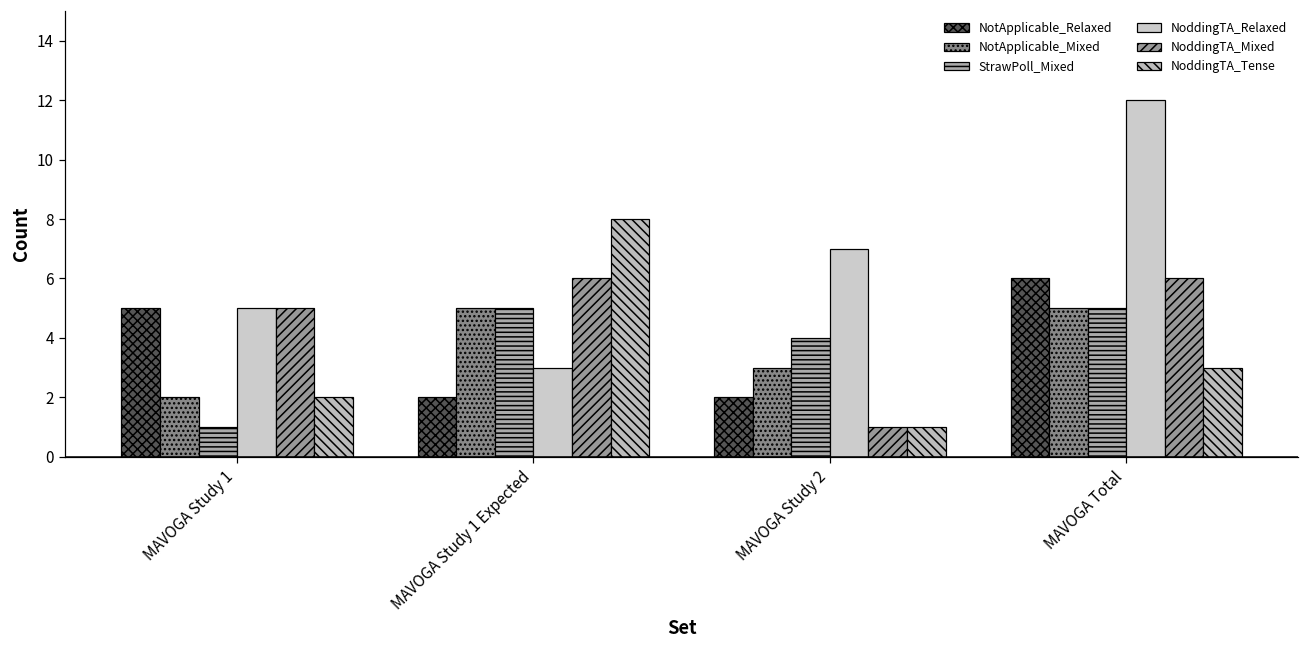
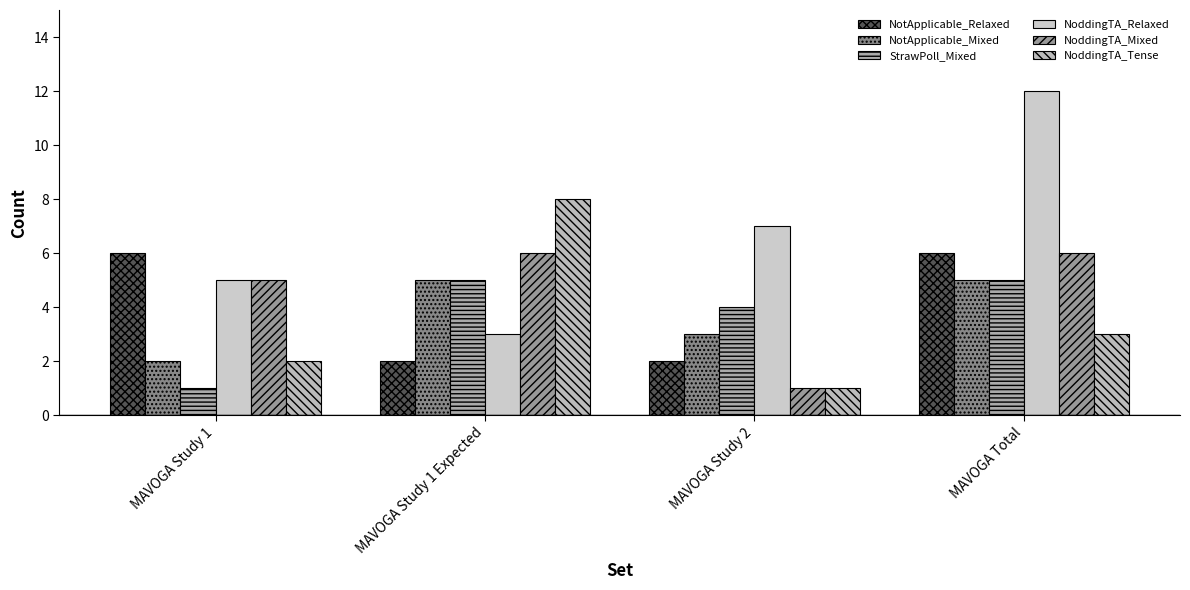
  {
    "NotApplicable_Relaxed": {
-     "MAVOGA Study 1": 5,
+     "MAVOGA Study 1": 6,
      "MAVOGA Study 1 Expected": 2,
      "MAVOGA Study 2": 2,
      "MAVOGA Total": 6
    }
  }
